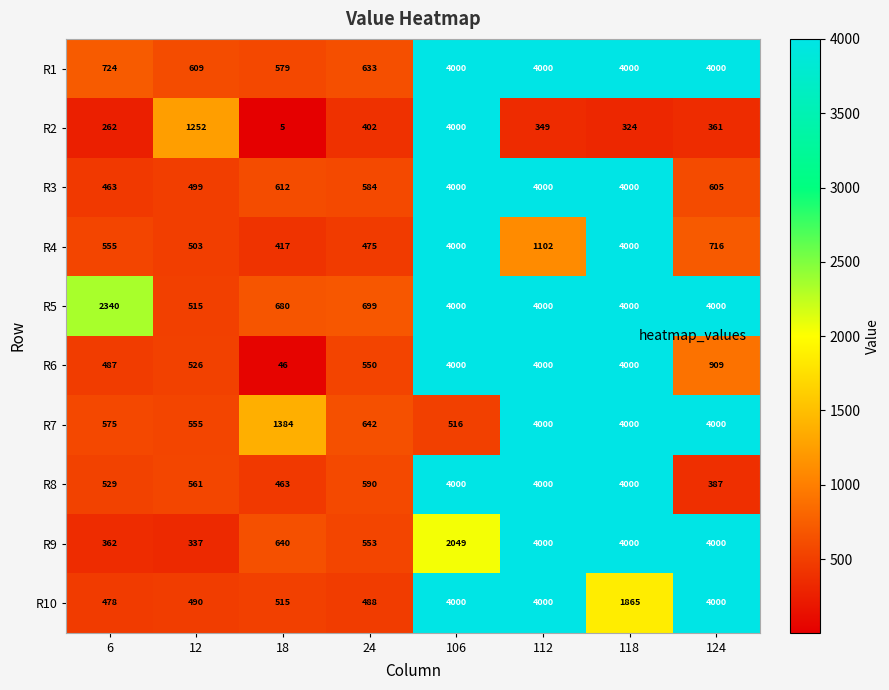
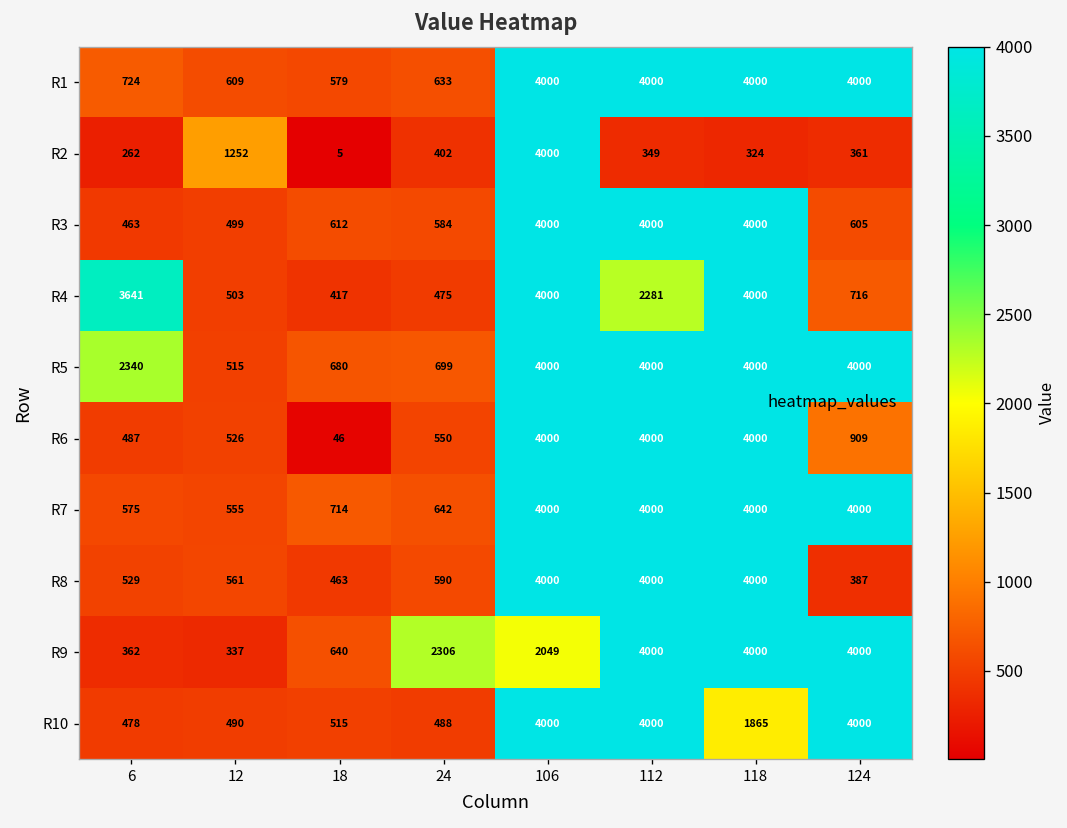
  {
    "R1": {
      "6": 724,
      "12": 609,
      "18": 579,
      "24": 633,
      "106": 4000,
      "112": 4000,
      "118": 4000,
      "124": 4000
    },
    "R2": {
      "6": 262,
      "12": 1252,
      "18": 5,
      "24": 402,
      "106": 4000,
      "112": 349,
      "118": 324,
      "124": 361
    },
    "R3": {
      "6": 463,
      "12": 499,
      "18": 612,
      "24": 584,
      "106": 4000,
      "112": 4000,
      "118": 4000,
      "124": 605
    },
    "R4": {
-     "6": 555,
+     "6": 3641,
      "12": 503,
      "18": 417,
      "24": 475,
      "106": 4000,
-     "112": 1102,
+     "112": 2281,
      "118": 4000,
      "124": 716
    },
    "R5": {
      "6": 2340,
      "12": 515,
      "18": 680,
      "24": 699,
      "106": 4000,
      "112": 4000,
      "118": 4000,
      "124": 4000
    },
    "R6": {
      "6": 487,
      "12": 526,
      "18": 46,
      "24": 550,
      "106": 4000,
      "112": 4000,
      "118": 4000,
      "124": 909
    },
    "R7": {
      "6": 575,
      "12": 555,
-     "18": 1384,
+     "18": 714,
      "24": 642,
-     "106": 516,
+     "106": 4000,
      "112": 4000,
      "118": 4000,
      "124": 4000
    },
    "R8": {
      "6": 529,
      "12": 561,
      "18": 463,
      "24": 590,
      "106": 4000,
      "112": 4000,
      "118": 4000,
      "124": 387
    },
    "R9": {
      "6": 362,
      "12": 337,
      "18": 640,
-     "24": 553,
+     "24": 2306,
      "106": 2049,
      "112": 4000,
      "118": 4000,
      "124": 4000
    },
    "R10": {
      "6": 478,
      "12": 490,
      "18": 515,
      "24": 488,
      "106": 4000,
      "112": 4000,
      "118": 1865,
      "124": 4000
    }
  }
